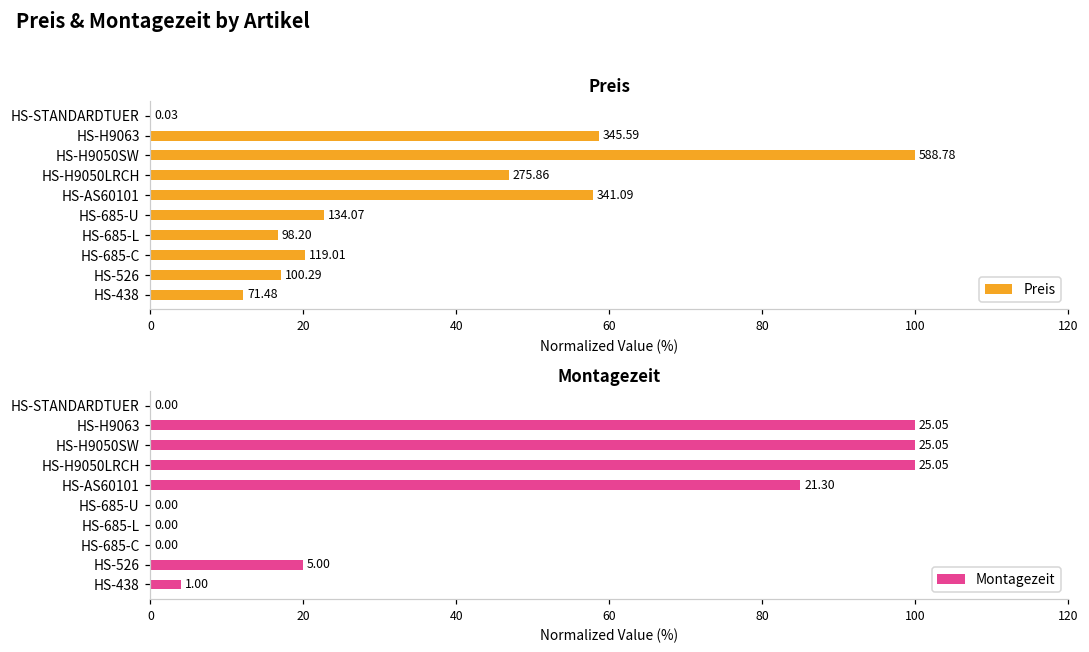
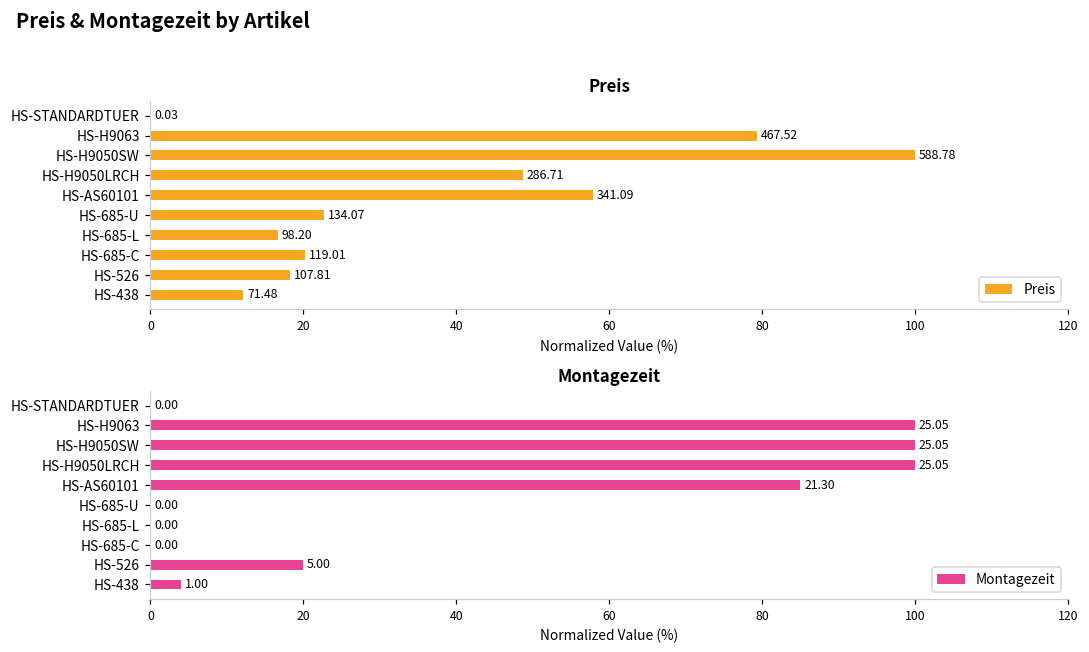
  {
    "Preis": {
-     "HS-H9063": 345.59,
-     "HS-H9050LRCH": 275.86,
-     "HS-526": 100.29
+     "HS-H9063": 467.52,
+     "HS-H9050LRCH": 286.71,
+     "HS-526": 107.81
    },
    "Montagezeit": {
      "HS-STANDARDTUER": 0.00,
      "HS-685-U": 0.00,
      "HS-685-L": 0.00,
      "HS-685-C": 0.00
    }
  }
